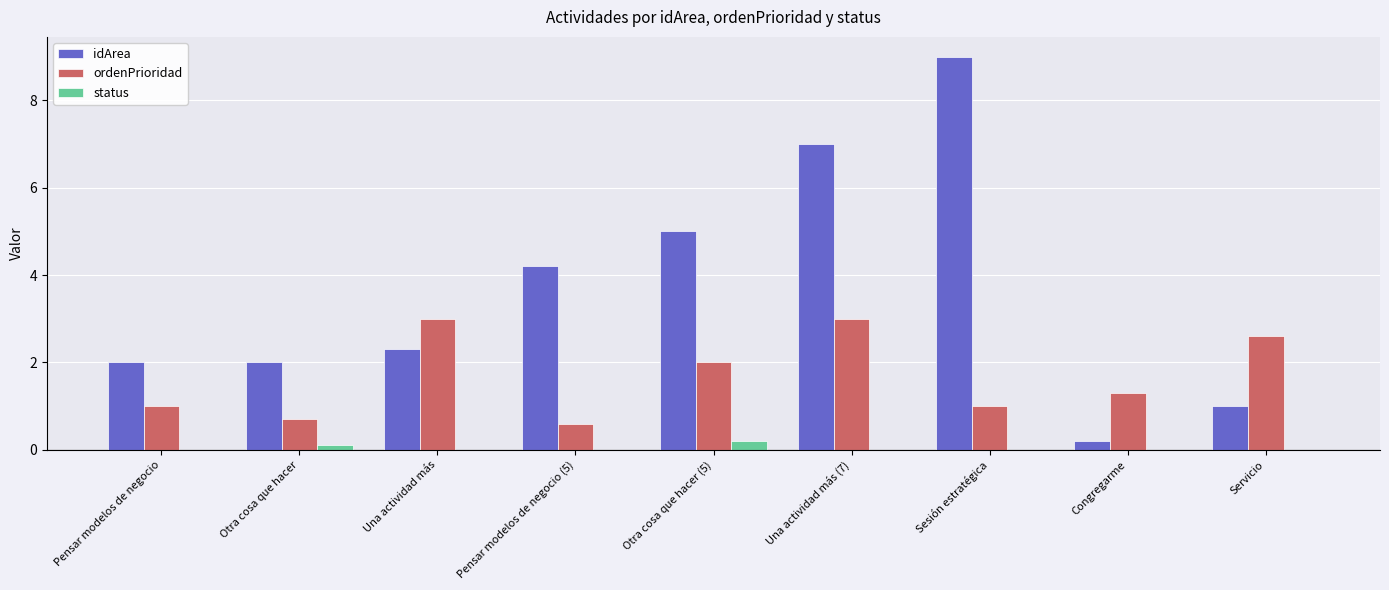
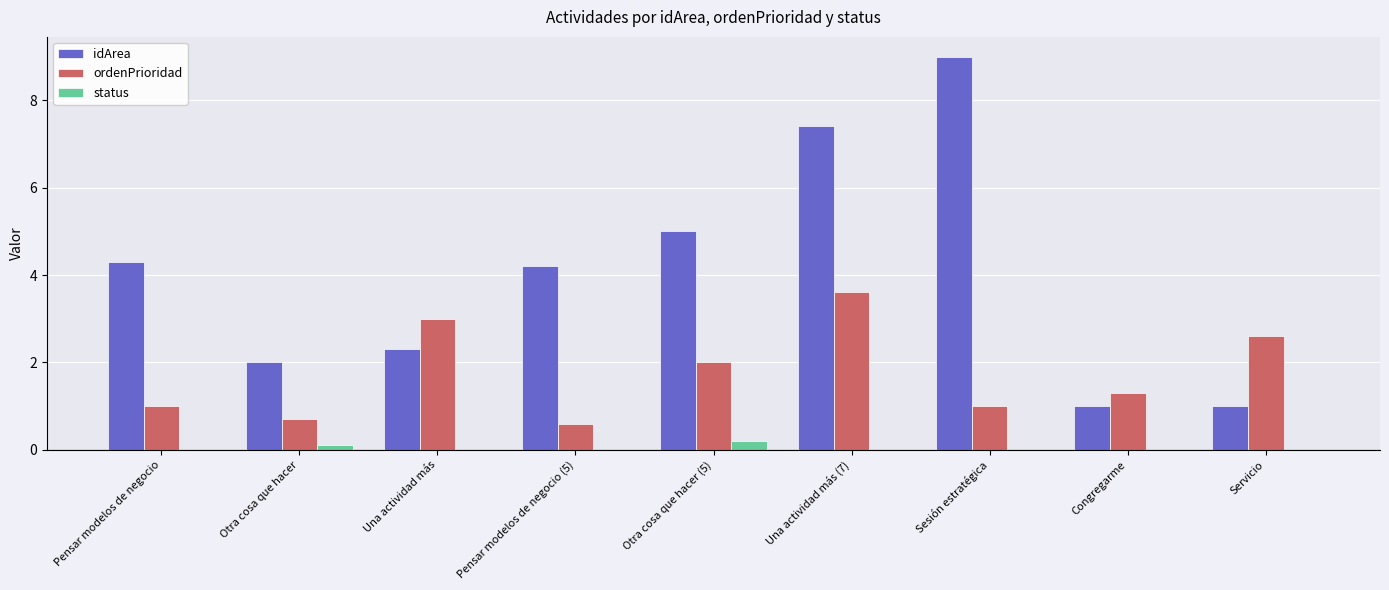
  {
    "idArea": {
-     "Pensar modelos de negocio": 2.0,
+     "Pensar modelos de negocio": 4.3,
      "Otra cosa que hacer": 2.0,
      "Una actividad más": 2.3,
      "Pensar modelos de negocio (5)": 4.2,
      "Otra cosa que hacer (5)": 5.0,
-     "Una actividad más (7)": 7.0,
+     "Una actividad más (7)": 7.4,
      "Sesión estratégica": 9.0,
-     "Congregarme": 0.2,
+     "Congregarme": 1.0,
      "Servicio": 1.0
    },
    "ordenPrioridad": {
      "Pensar modelos de negocio": 1.0,
      "Otra cosa que hacer": 0.7,
      "Una actividad más": 3.0,
      "Pensar modelos de negocio (5)": 0.6,
      "Otra cosa que hacer (5)": 2.0,
-     "Una actividad más (7)": 3.0,
+     "Una actividad más (7)": 3.6,
      "Sesión estratégica": 1.0,
      "Congregarme": 1.3,
      "Servicio": 2.6
    },
    "status": {
      "Pensar modelos de negocio": 0.0,
      "Otra cosa que hacer": 0.1,
      "Una actividad más": 0.0,
      "Pensar modelos de negocio (5)": 0.0,
      "Otra cosa que hacer (5)": 0.2,
      "Una actividad más (7)": 0.0,
      "Sesión estratégica": 0.0,
      "Congregarme": 0.0,
      "Servicio": 0.0
    }
  }
